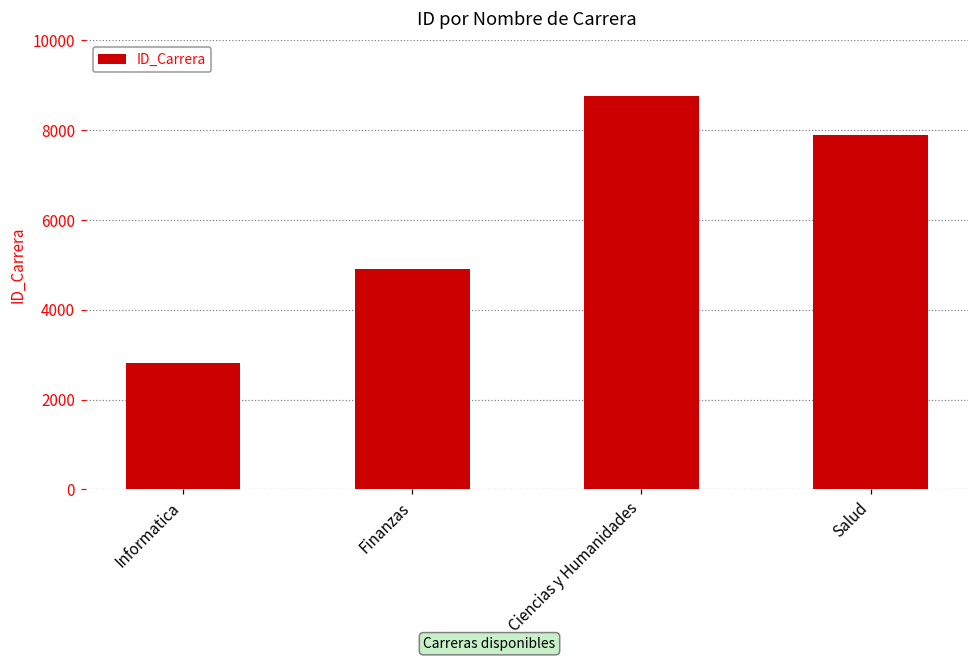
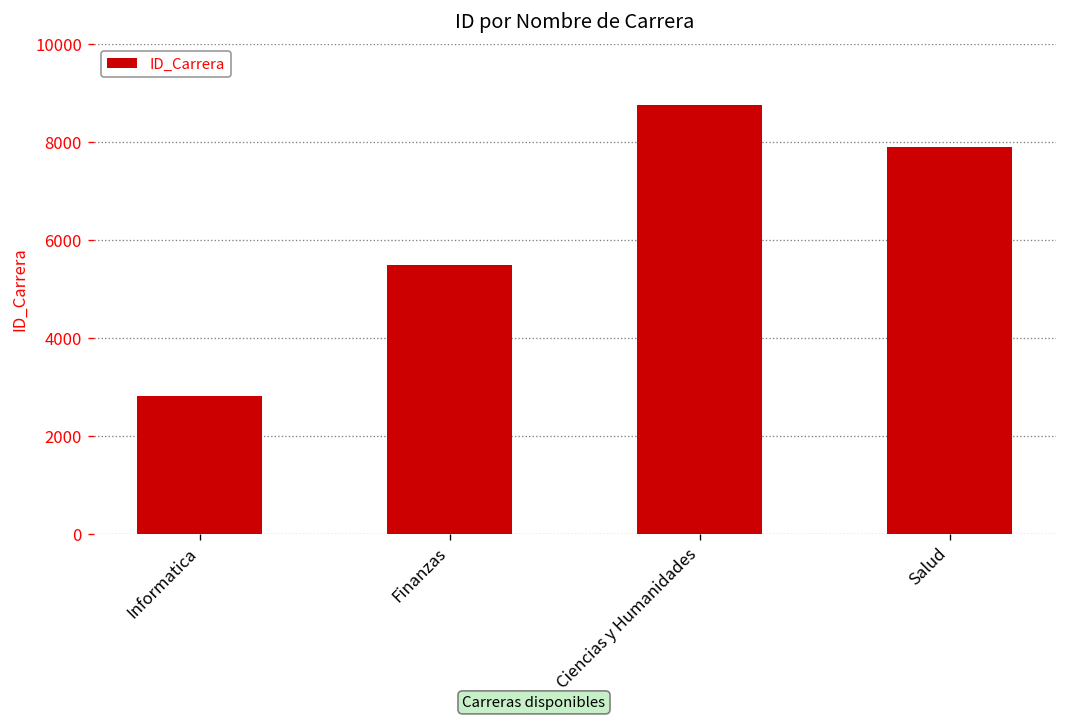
  {
    "Informatica": 2800,
-   "Finanzas": 4900,
+   "Finanzas": 5500,
    "Ciencias y Humanidades": 8800,
    "Salud": 7900
  }
